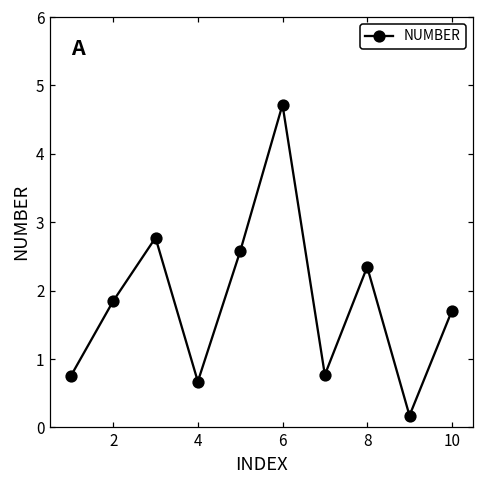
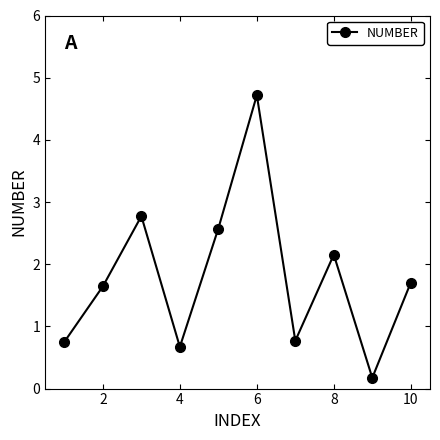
  {
-   "2": 1.8,
+   "2": 1.6,
    "4": 0.7,
    "6": 4.7,
-   "8": 2.3,
+   "8": 2.2,
    "10": 1.7
  }
